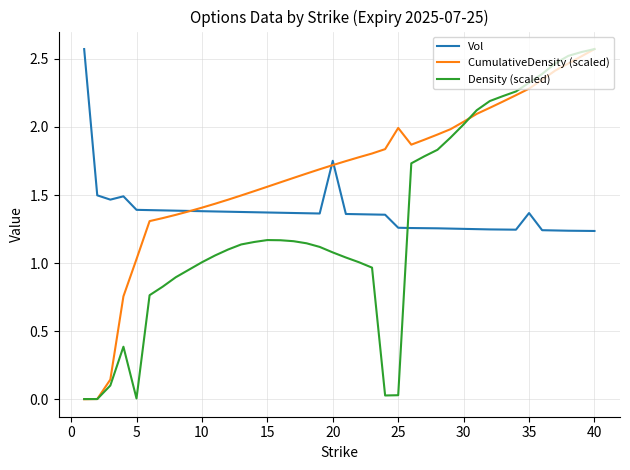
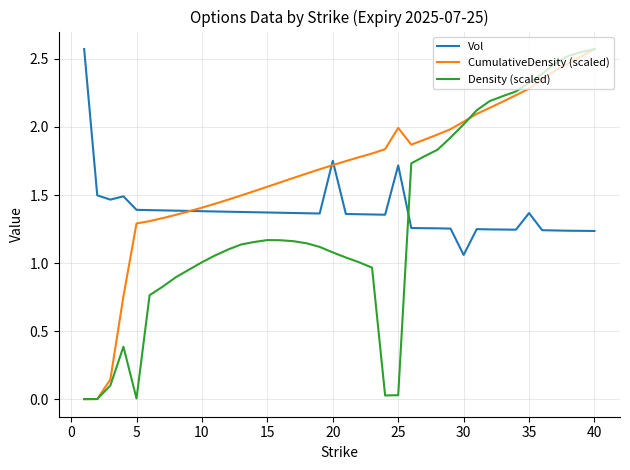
  {
    "Vol": {
      "5": 1.39,
      "10": 1.38,
      "15": 1.37,
      "20": 1.75,
-     "25": 1.26,
-     "30": 1.25,
+     "25": 1.72,
+     "30": 1.06,
      "35": 1.37,
      "40": 1.24
    },
    "CumulativeDensity (scaled)": {
-     "5": 1.03,
+     "5": 1.29,
      "10": 1.41,
      "15": 1.56,
      "20": 1.72,
      "25": 1.99,
      "30": 2.04
    },
    "Density (scaled)": {
      "5": 0.01,
      "10": 1.01,
      "15": 1.17,
      "20": 1.08,
      "25": 0.03,
      "30": 2.02
    }
  }
